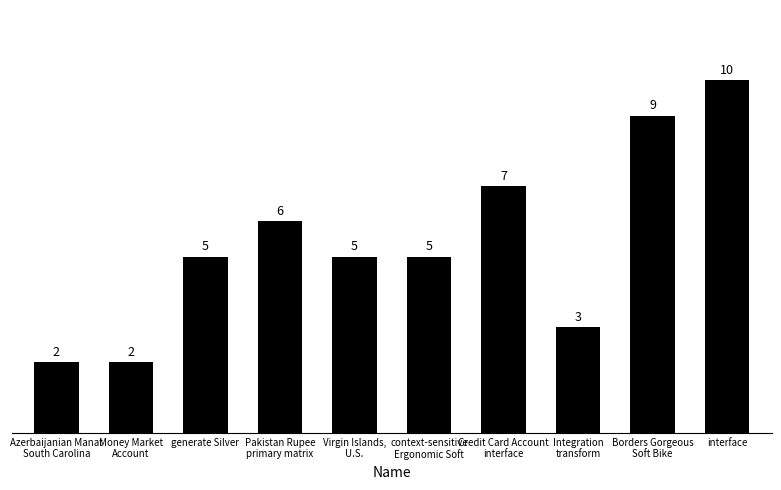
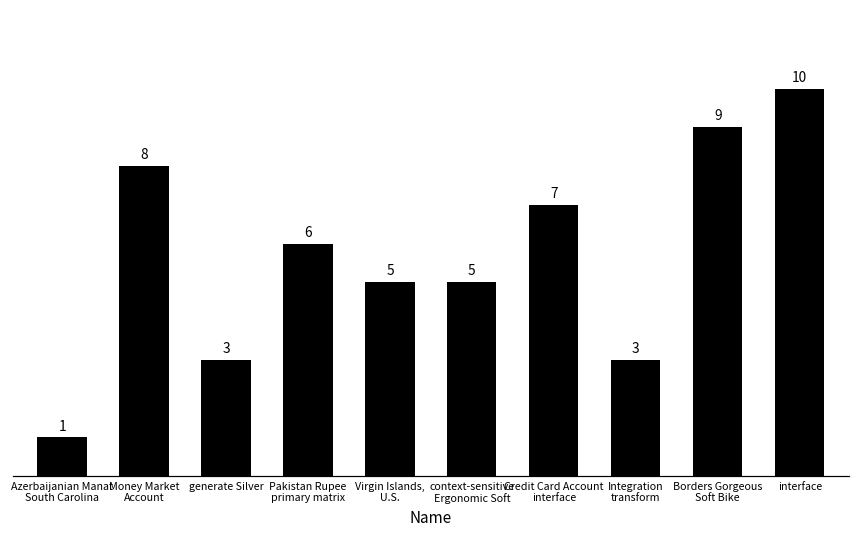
  {
-   "Azerbaijanian Manat South Carolina": 2,
-   "Money Market Account": 2,
-   "generate Silver": 5,
+   "Azerbaijanian Manat South Carolina": 1,
+   "Money Market Account": 8,
+   "generate Silver": 3,
    "Pakistan Rupee primary matrix": 6,
    "Virgin Islands, U.S.": 5,
    "context-sensitive Ergonomic Soft": 5,
    "Credit Card Account interface": 7,
    "Integration transform": 3,
    "Borders Gorgeous Soft Bike": 9,
    "interface": 10
  }
